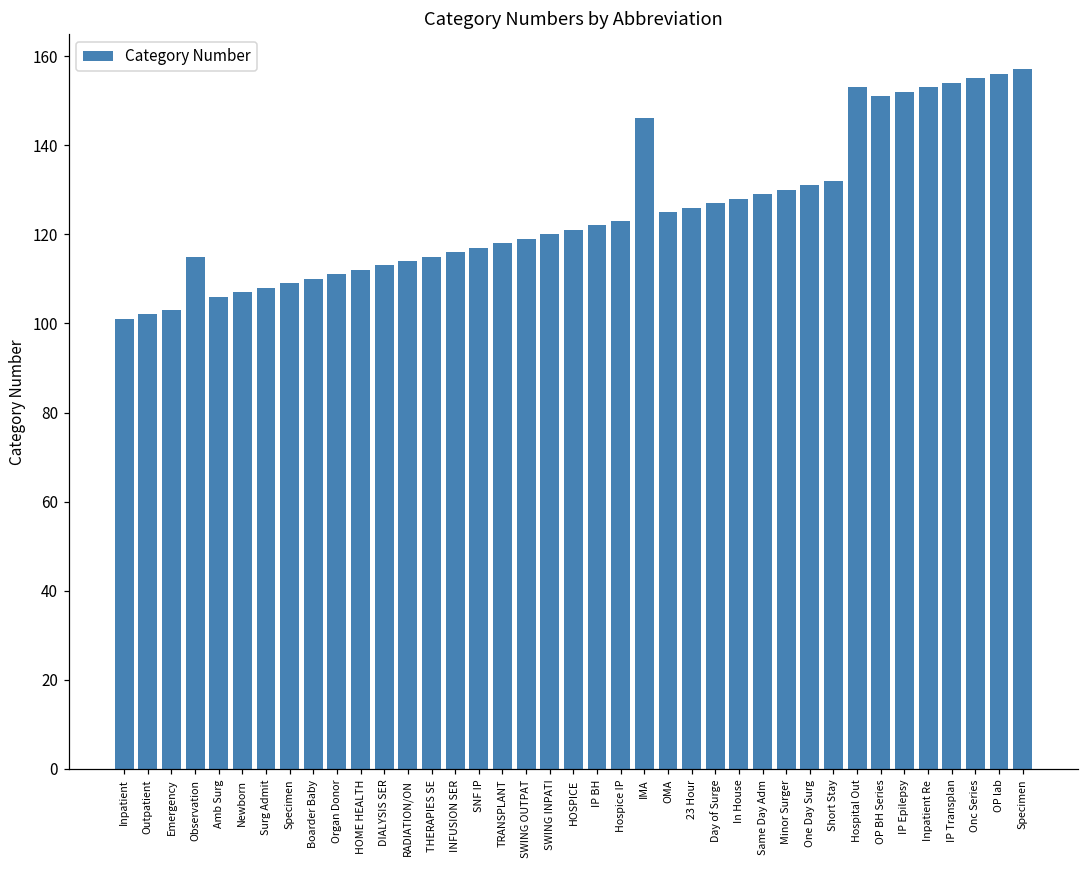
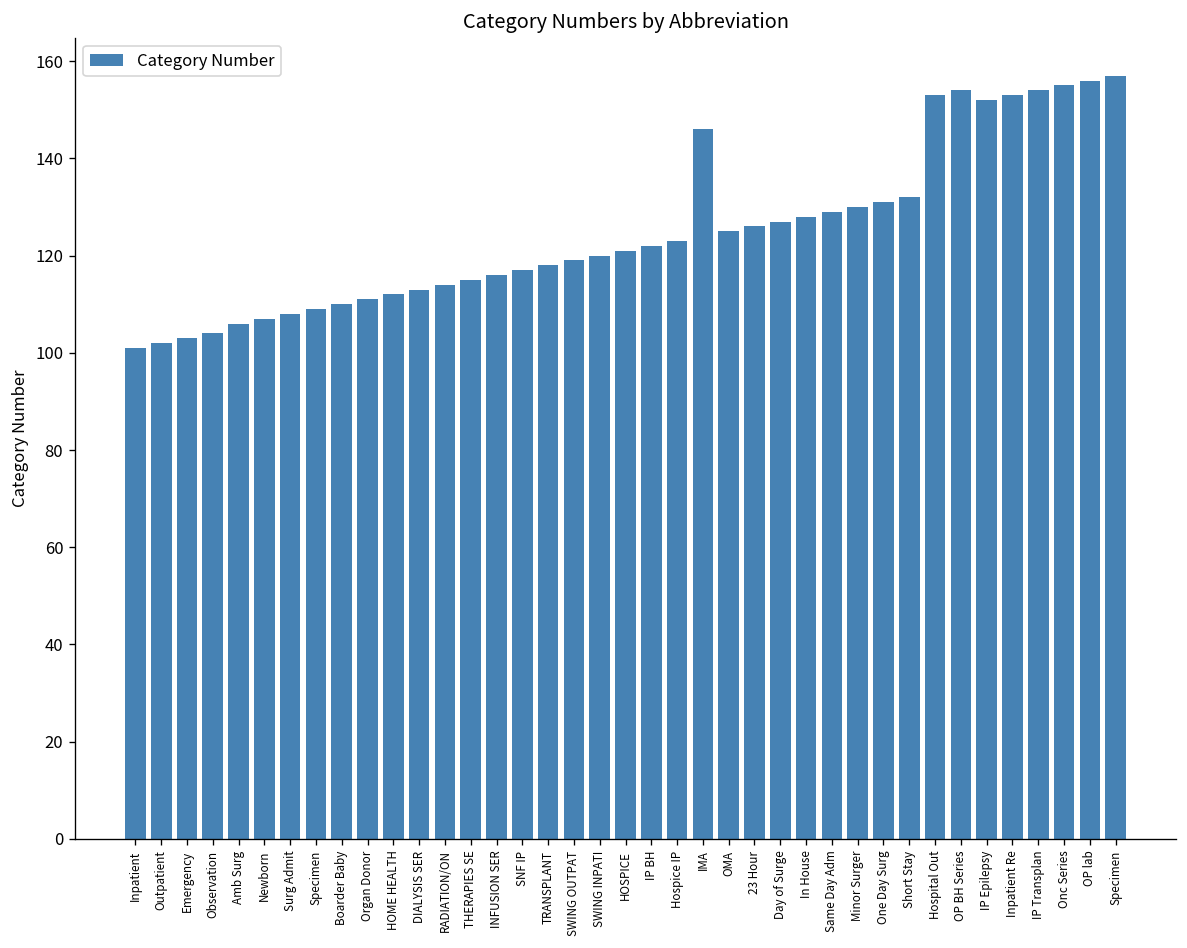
  {
    "Inpatient": 101,
    "Outpatient": 102,
    "Emergency": 103,
-   "Observation": 115,
+   "Observation": 104,
    "Amb Surg": 106,
    "Newborn": 107,
    "Surg Admit": 108,
    "Boarder Baby": 110,
    "Organ Donor": 111,
    "HOME HEALTH": 112,
    "DIALYSIS SER": 113,
    "RADIATION/ON": 114,
    "THERAPIES SE": 115,
    "INFUSION SER": 116,
    "SNF IP": 117,
    "TRANSPLANT": 118,
    "SWING OUTPAT": 119,
    "SWING INPATI": 120,
    "HOSPICE": 121,
    "IP BH": 122,
    "Hospice IP": 123,
    "IMA": 146,
    "OMA": 125,
    "23 Hour": 126,
    "Day of Surge": 127,
    "In House": 128,
    "Same Day Adm": 129,
    "Minor Surger": 130,
    "One Day Surg": 131,
    "Short Stay": 132,
    "Hospital Out": 153,
-   "OP BH Series": 151,
+   "OP BH Series": 154,
    "IP Epilepsy": 152,
    "Inpatient Re": 153,
    "IP Transplan": 154,
    "Onc Series": 155,
    "OP lab": 156
  }
